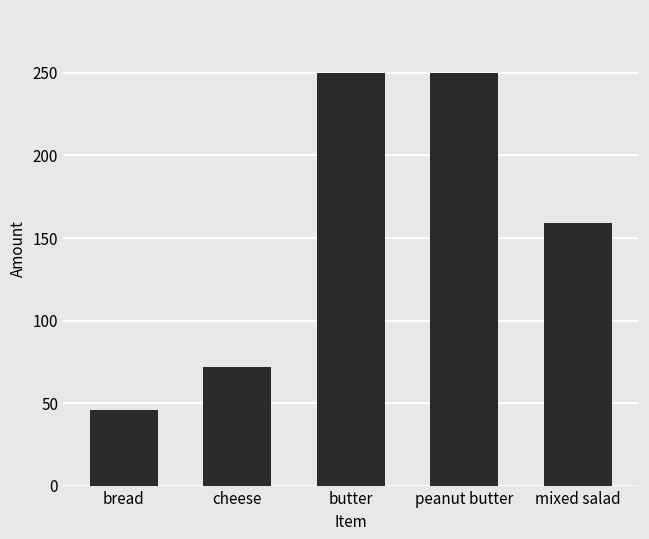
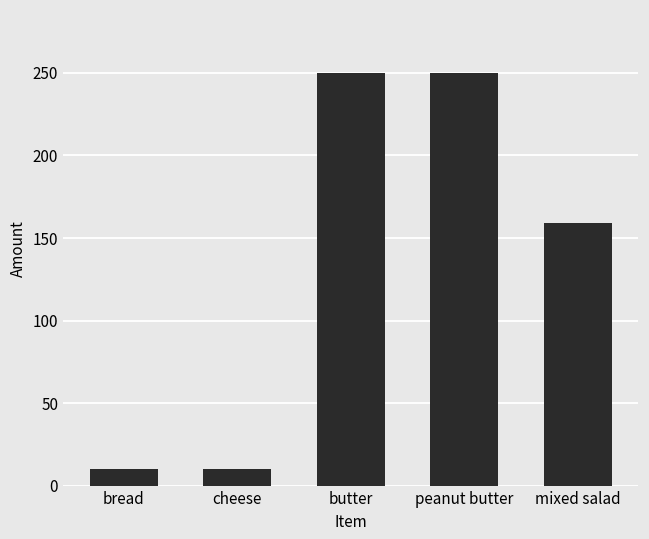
  {
-   "bread": 46,
-   "cheese": 72,
+   "bread": 10,
+   "cheese": 10,
    "butter": 250,
    "peanut butter": 250,
    "mixed salad": 159
  }
